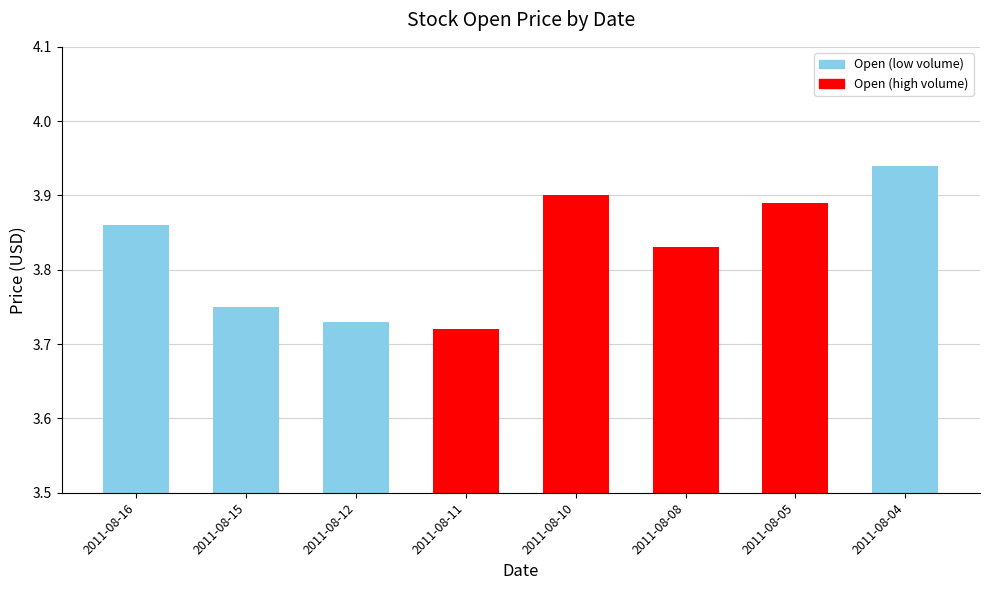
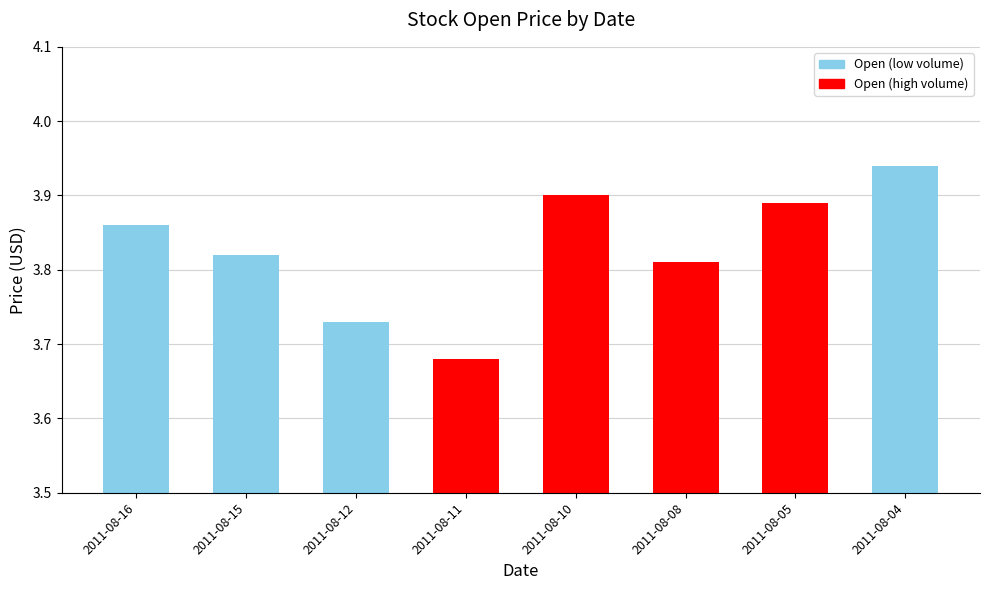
  {
    "2011-08-16": 3.86,
-   "2011-08-15": 3.75,
+   "2011-08-15": 3.82,
    "2011-08-12": 3.73,
-   "2011-08-11": 3.72,
+   "2011-08-11": 3.68,
    "2011-08-10": 3.90,
-   "2011-08-08": 3.83,
+   "2011-08-08": 3.81,
    "2011-08-05": 3.89,
    "2011-08-04": 3.94
  }
